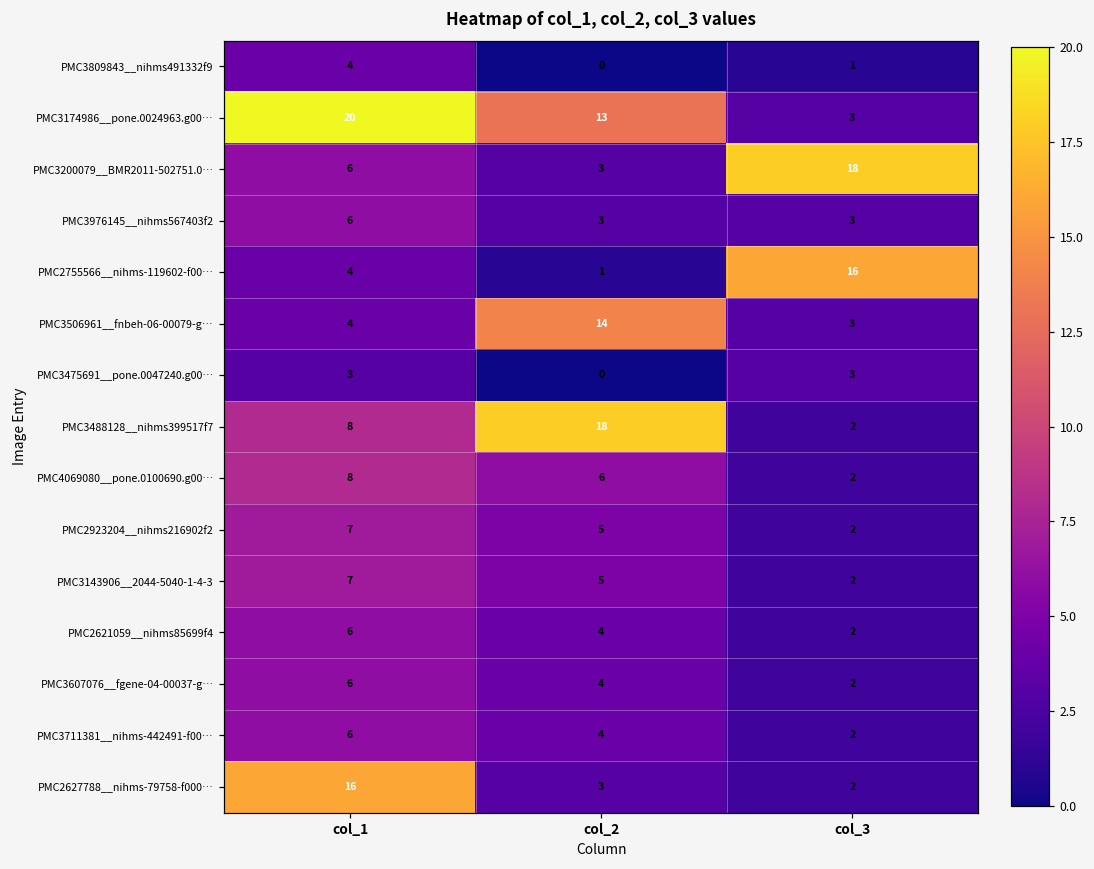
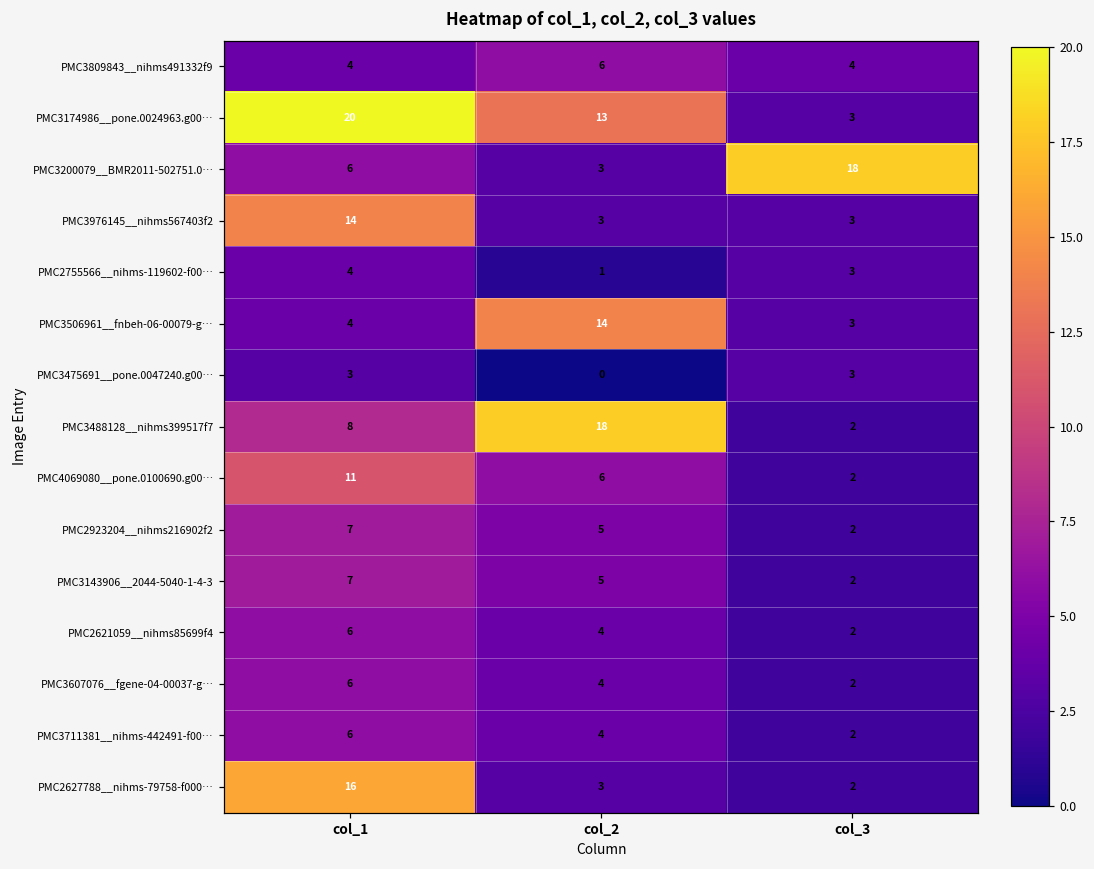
  {
    "PMC3809843__nihms491332f9": {
      "col_1": 4,
-     "col_2": 0,
-     "col_3": 1
+     "col_2": 6,
+     "col_3": 4
    },
    "PMC3174986__pone.0024963.g00…": {
      "col_1": 20,
      "col_2": 13,
      "col_3": 3
    },
    "PMC3200079__BMR2011-502751.0…": {
      "col_1": 6,
      "col_2": 3,
      "col_3": 18
    },
    "PMC3976145__nihms567403f2": {
-     "col_1": 6,
+     "col_1": 14,
      "col_2": 3,
      "col_3": 3
    },
    "PMC2755566__nihms-119602-f00…": {
      "col_1": 4,
      "col_2": 1,
-     "col_3": 16
+     "col_3": 3
    },
    "PMC3506961__fnbeh-06-00079-g…": {
      "col_1": 4,
      "col_2": 14,
      "col_3": 3
    },
    "PMC3475691__pone.0047240.g00…": {
      "col_1": 3,
      "col_2": 0,
      "col_3": 3
    },
    "PMC3488128__nihms399517f7": {
      "col_1": 8,
      "col_2": 18,
      "col_3": 2
    },
    "PMC4069080__pone.0100690.g00…": {
-     "col_1": 8,
+     "col_1": 11,
      "col_2": 6,
      "col_3": 2
    },
    "PMC2923204__nihms216902f2": {
      "col_1": 7,
      "col_2": 5,
      "col_3": 2
    },
    "PMC3143906__2044-5040-1-4-3": {
      "col_1": 7,
      "col_2": 5,
      "col_3": 2
    },
    "PMC2621059__nihms85699f4": {
      "col_1": 6,
      "col_2": 4,
      "col_3": 2
    },
    "PMC3607076__fgene-04-00037-g…": {
      "col_1": 6,
      "col_2": 4,
      "col_3": 2
    },
    "PMC3711381__nihms-442491-f00…": {
      "col_1": 6,
      "col_2": 4,
      "col_3": 2
    },
    "PMC2627788__nihms-79758-f000…": {
      "col_1": 16,
      "col_2": 3,
      "col_3": 2
    }
  }
